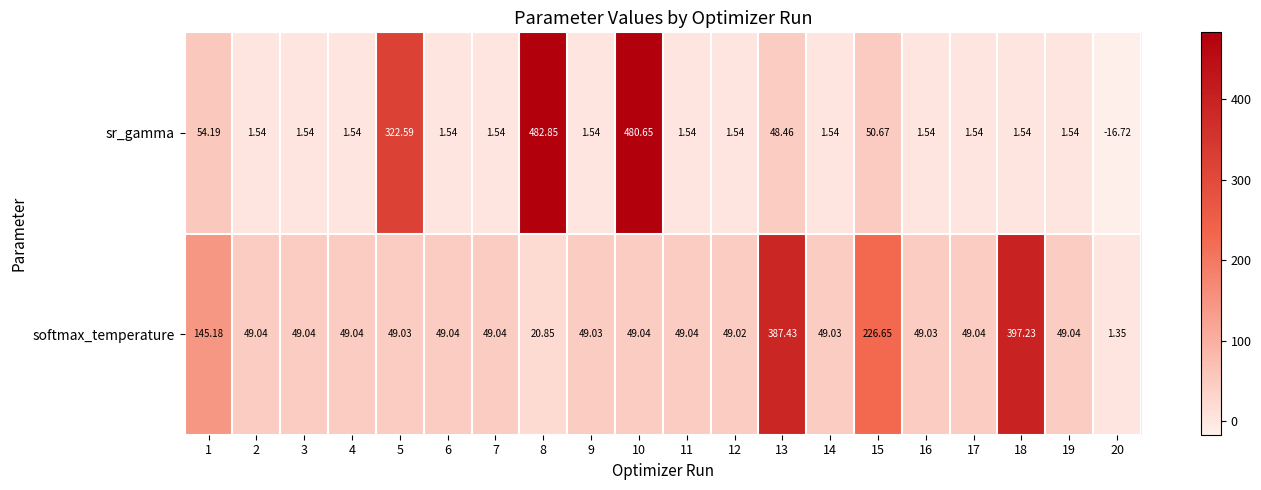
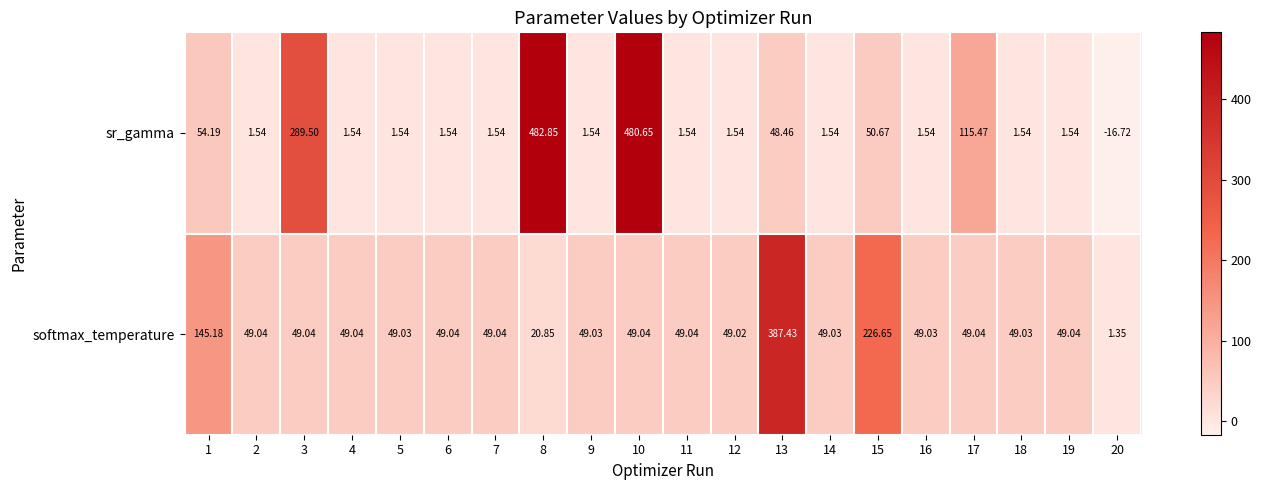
  {
    "sr_gamma": {
      "1": 54.19,
      "2": 1.54,
-     "3": 1.54,
+     "3": 289.50,
      "4": 1.54,
-     "5": 322.59,
+     "5": 1.54,
      "6": 1.54,
      "7": 1.54,
      "8": 482.85,
      "9": 1.54,
      "10": 480.65,
      "11": 1.54,
      "12": 1.54,
      "13": 48.46,
      "14": 1.54,
      "15": 50.67,
      "16": 1.54,
-     "17": 1.54,
+     "17": 115.47,
      "18": 1.54,
      "19": 1.54,
      "20": -16.72
    },
    "softmax_temperature": {
      "1": 145.18,
      "2": 49.04,
      "3": 49.04,
      "4": 49.04,
      "5": 49.03,
      "6": 49.04,
      "7": 49.04,
      "8": 20.85,
      "9": 49.03,
      "10": 49.04,
      "11": 49.04,
      "12": 49.02,
      "13": 387.43,
      "14": 49.03,
      "15": 226.65,
      "16": 49.03,
      "17": 49.04,
-     "18": 397.23,
+     "18": 49.03,
      "19": 49.04,
      "20": 1.35
    }
  }
